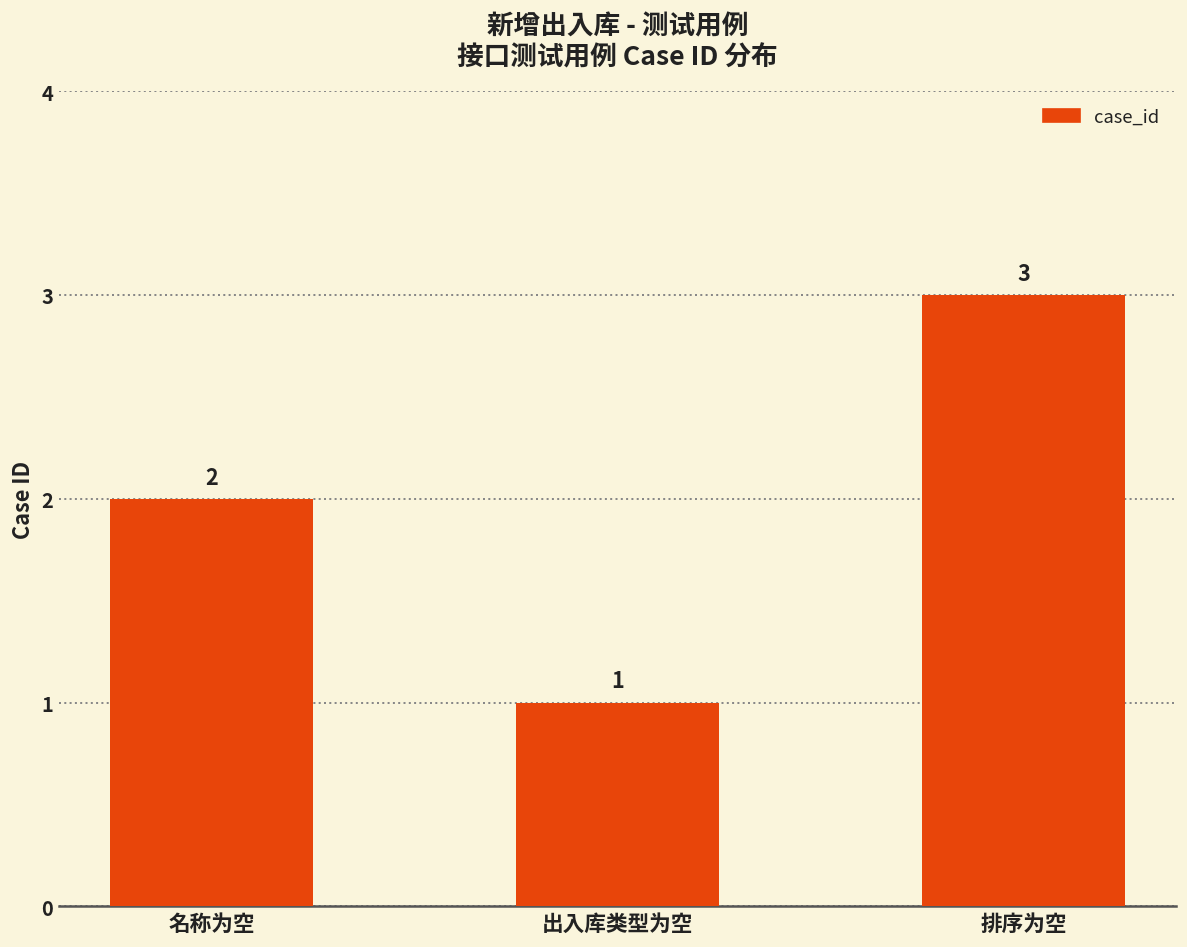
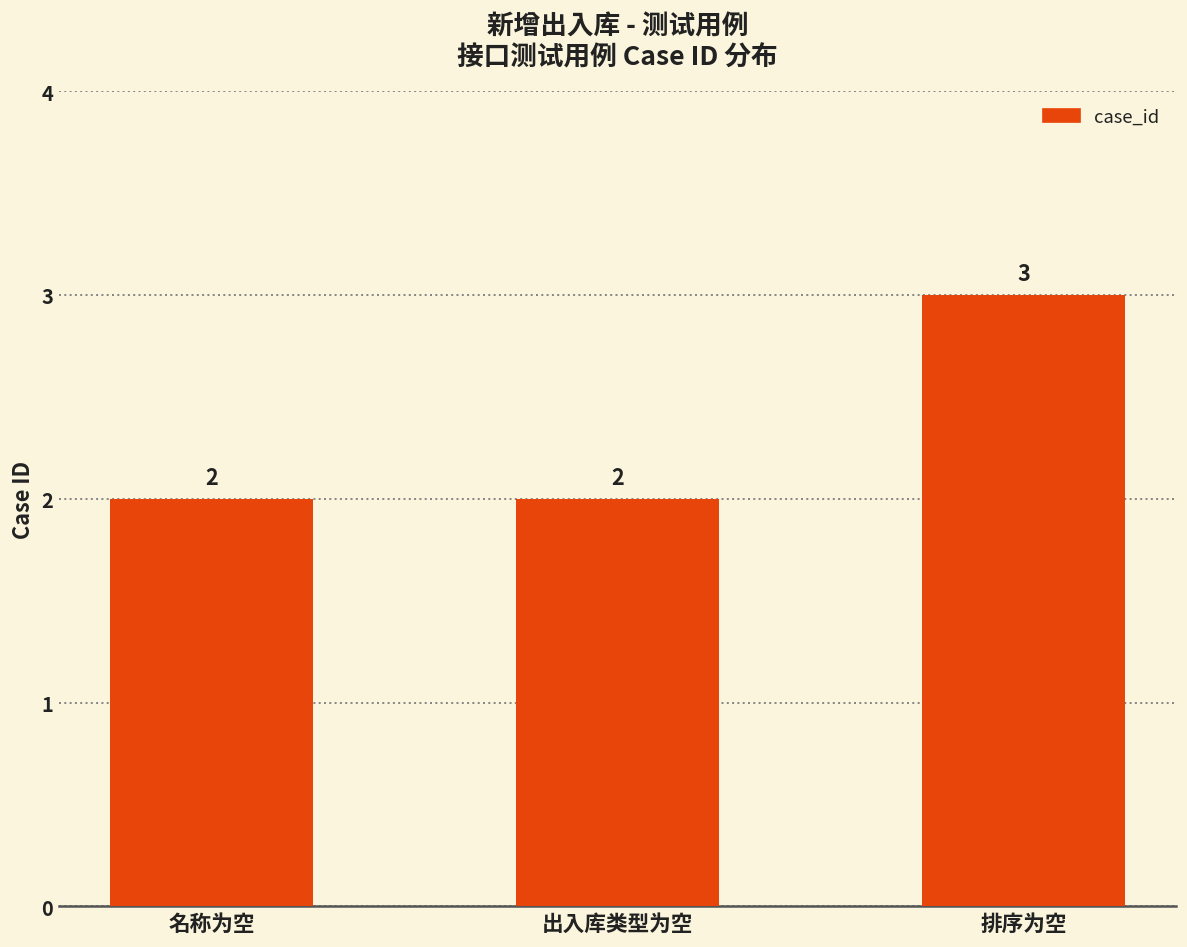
  {
    "名称为空": 2,
-   "出入库类型为空": 1,
+   "出入库类型为空": 2,
    "排序为空": 3
  }
